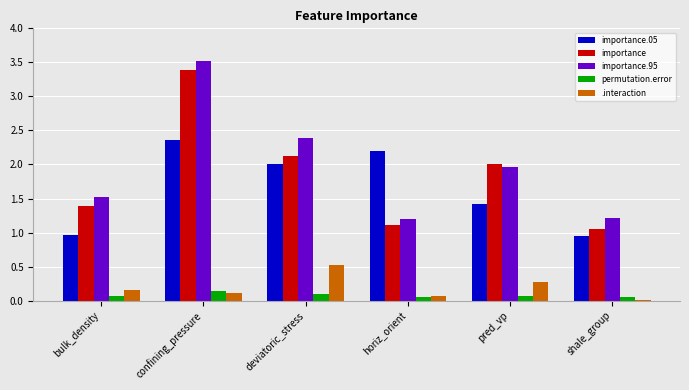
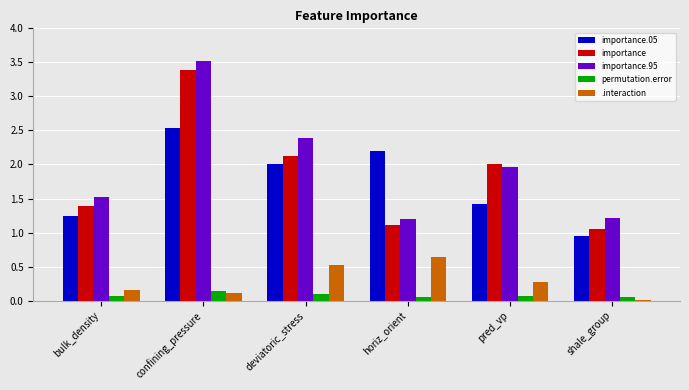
  {
    "importance.05": {
-     "bulk_density": 1.0,
-     "confining_pressure": 2.4,
+     "bulk_density": 1.2,
+     "confining_pressure": 2.5,
      "deviatoric_stress": 2.0,
      "horiz_orient": 2.2,
      "pred_vp": 1.4,
      "shale_group": 1.0
    },
    "importance": {
      "bulk_density": 1.4,
      "confining_pressure": 3.4,
      "deviatoric_stress": 2.1,
      "horiz_orient": 1.1,
      "pred_vp": 2.0,
      "shale_group": 1.1
    },
    "importance.95": {
      "bulk_density": 1.5,
      "confining_pressure": 3.5,
      "deviatoric_stress": 2.4,
      "horiz_orient": 1.2,
      "pred_vp": 2.0,
      "shale_group": 1.2
    },
    "permutation.error": {
      "bulk_density": 0.1,
      "confining_pressure": 0.1,
      "deviatoric_stress": 0.1,
      "horiz_orient": 0.1,
      "pred_vp": 0.1,
      "shale_group": 0.0
    },
    ".interaction": {
      "bulk_density": 0.2,
      "confining_pressure": 0.1,
      "deviatoric_stress": 0.5,
-     "horiz_orient": 0.1,
+     "horiz_orient": 0.6,
      "pred_vp": 0.3
    }
  }
